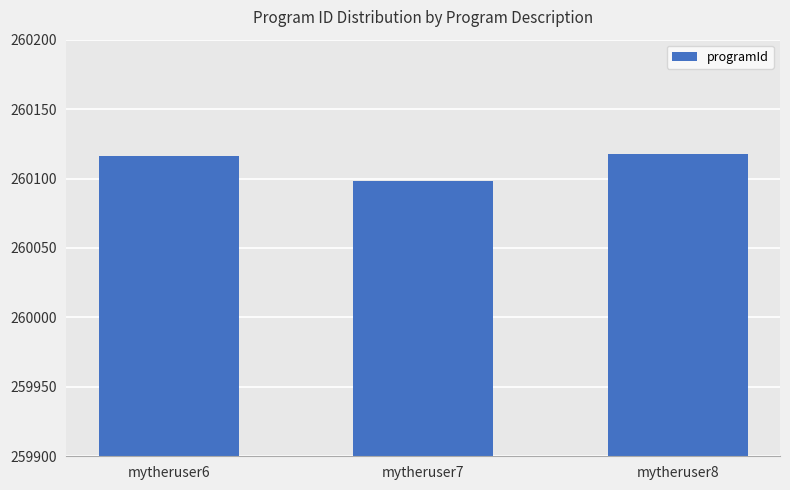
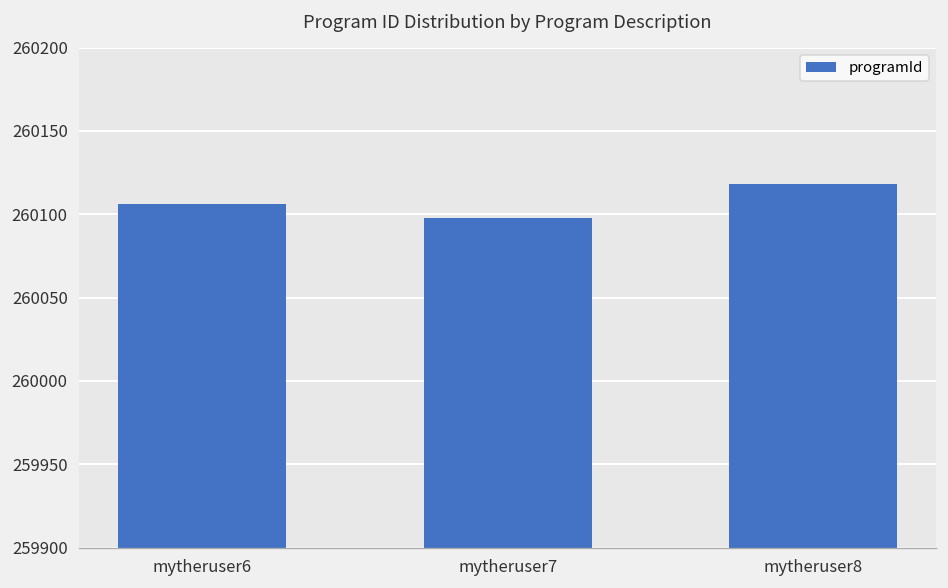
  {
-   "mytheruser6": 260116,
+   "mytheruser6": 260106,
    "mytheruser7": 260098,
    "mytheruser8": 260118
  }
